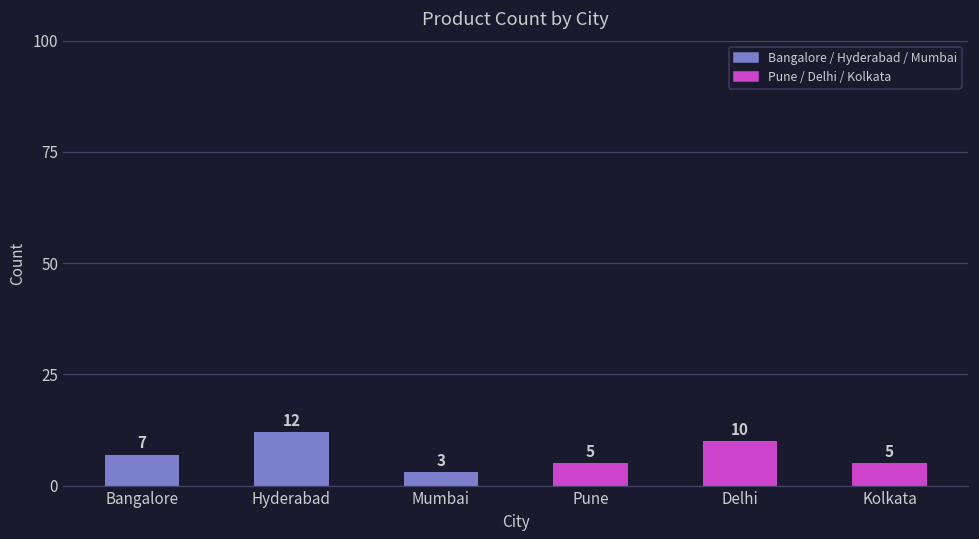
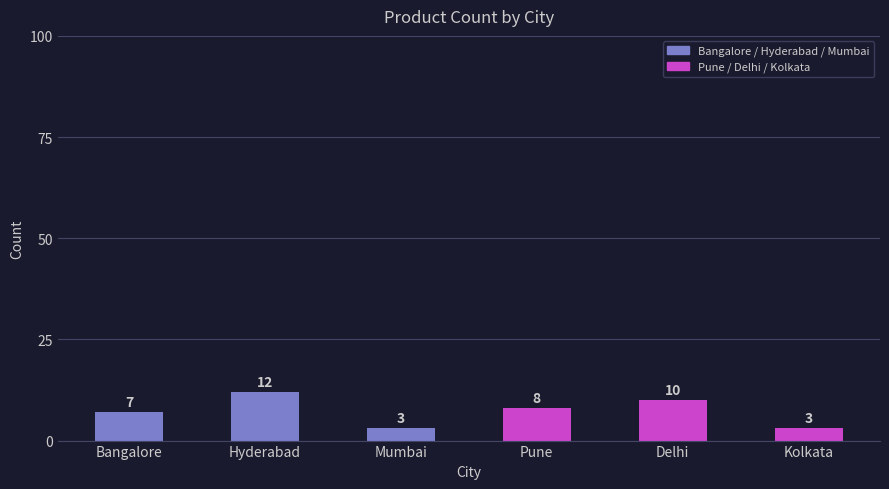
  {
    "Bangalore": 7,
    "Hyderabad": 12,
    "Mumbai": 3,
-   "Pune": 5,
+   "Pune": 8,
    "Delhi": 10,
-   "Kolkata": 5
+   "Kolkata": 3
  }
